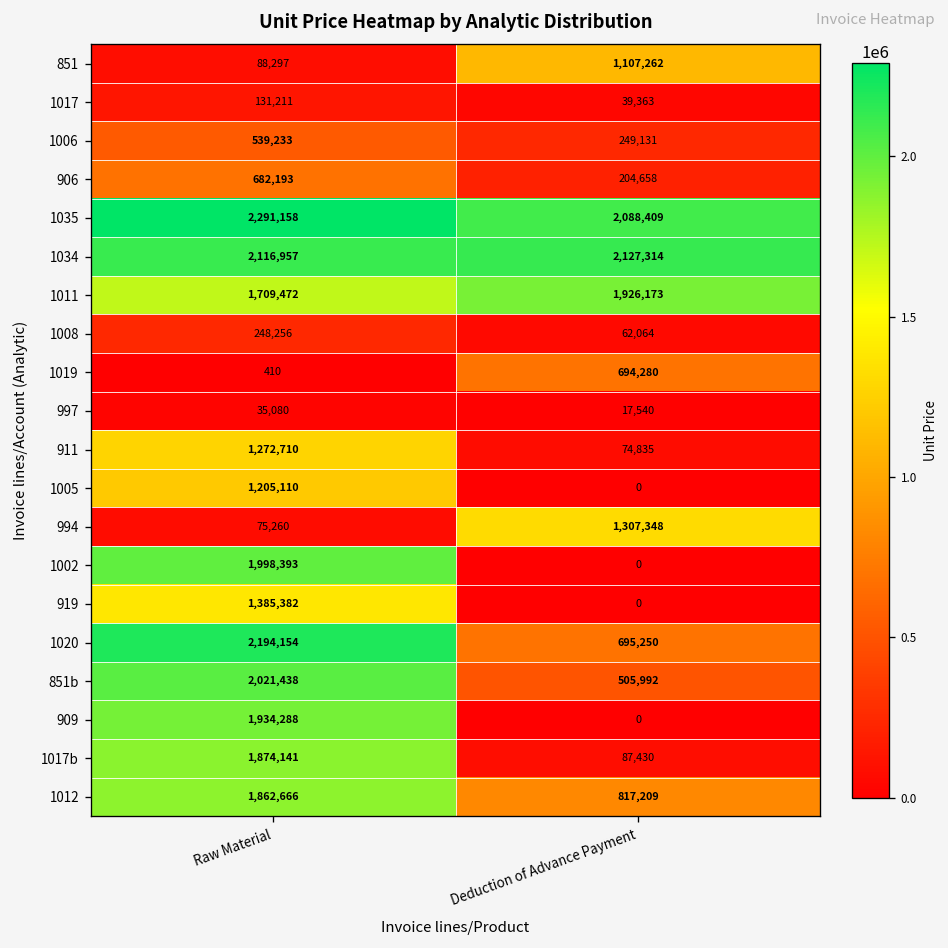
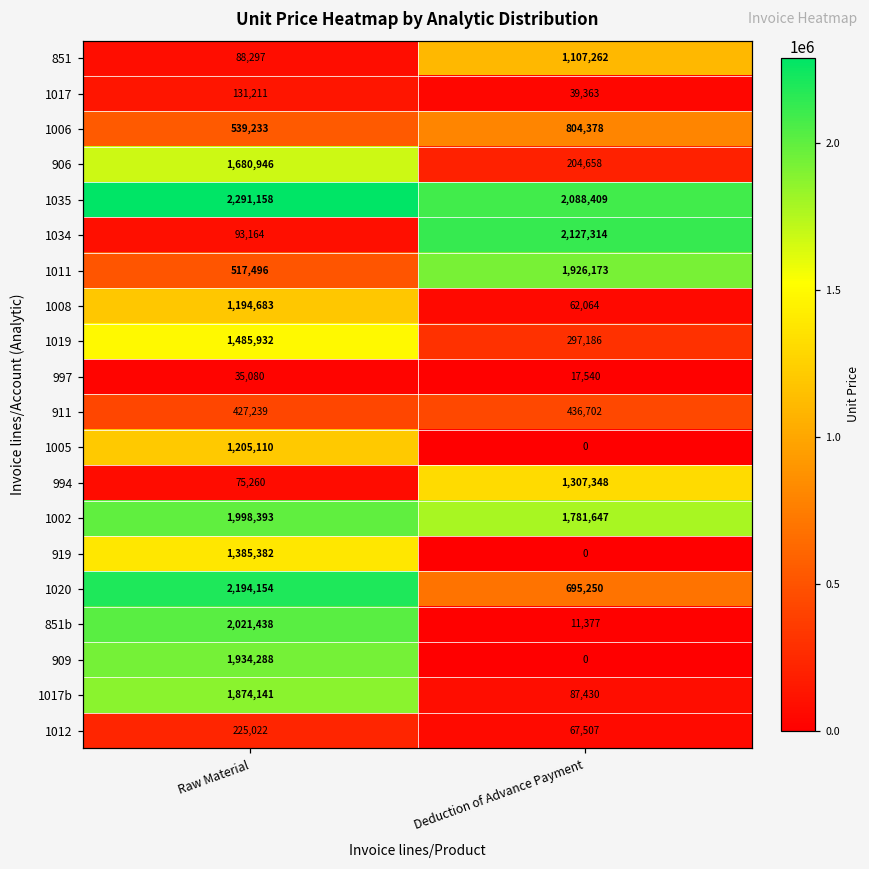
  {
    "851": {
      "Raw Material": "88,297",
      "Deduction of Advance Payment": "1,107,262"
    },
    "1017": {
      "Raw Material": "131,211",
      "Deduction of Advance Payment": "39,363"
    },
    "1006": {
      "Raw Material": "539,233",
-     "Deduction of Advance Payment": "249,131"
+     "Deduction of Advance Payment": "804,378"
    },
    "906": {
-     "Raw Material": "682,193",
+     "Raw Material": "1,680,946",
      "Deduction of Advance Payment": "204,658"
    },
    "1035": {
      "Raw Material": "2,291,158",
      "Deduction of Advance Payment": "2,088,409"
    },
    "1034": {
-     "Raw Material": "2,116,957",
+     "Raw Material": "93,164",
      "Deduction of Advance Payment": "2,127,314"
    },
    "1011": {
-     "Raw Material": "1,709,472",
+     "Raw Material": "517,496",
      "Deduction of Advance Payment": "1,926,173"
    },
    "1008": {
-     "Raw Material": "248,256",
+     "Raw Material": "1,194,683",
      "Deduction of Advance Payment": "62,064"
    },
    "1019": {
-     "Raw Material": "410",
-     "Deduction of Advance Payment": "694,280"
+     "Raw Material": "1,485,932",
+     "Deduction of Advance Payment": "297,186"
    },
    "997": {
      "Raw Material": "35,080",
      "Deduction of Advance Payment": "17,540"
    },
    "911": {
-     "Raw Material": "1,272,710",
-     "Deduction of Advance Payment": "74,835"
+     "Raw Material": "427,239",
+     "Deduction of Advance Payment": "436,702"
    },
    "1005": {
      "Raw Material": "1,205,110",
      "Deduction of Advance Payment": "0"
    },
    "994": {
      "Raw Material": "75,260",
      "Deduction of Advance Payment": "1,307,348"
    },
    "1002": {
      "Raw Material": "1,998,393",
-     "Deduction of Advance Payment": "0"
+     "Deduction of Advance Payment": "1,781,647"
    },
    "919": {
      "Raw Material": "1,385,382",
      "Deduction of Advance Payment": "0"
    },
    "1020": {
      "Raw Material": "2,194,154",
      "Deduction of Advance Payment": "695,250"
    },
    "851b": {
      "Raw Material": "2,021,438",
-     "Deduction of Advance Payment": "505,992"
+     "Deduction of Advance Payment": "11,377"
    },
    "909": {
      "Raw Material": "1,934,288",
      "Deduction of Advance Payment": "0"
    },
    "1017b": {
      "Raw Material": "1,874,141",
      "Deduction of Advance Payment": "87,430"
    },
    "1012": {
-     "Raw Material": "1,862,666",
-     "Deduction of Advance Payment": "817,209"
+     "Raw Material": "225,022",
+     "Deduction of Advance Payment": "67,507"
    }
  }
